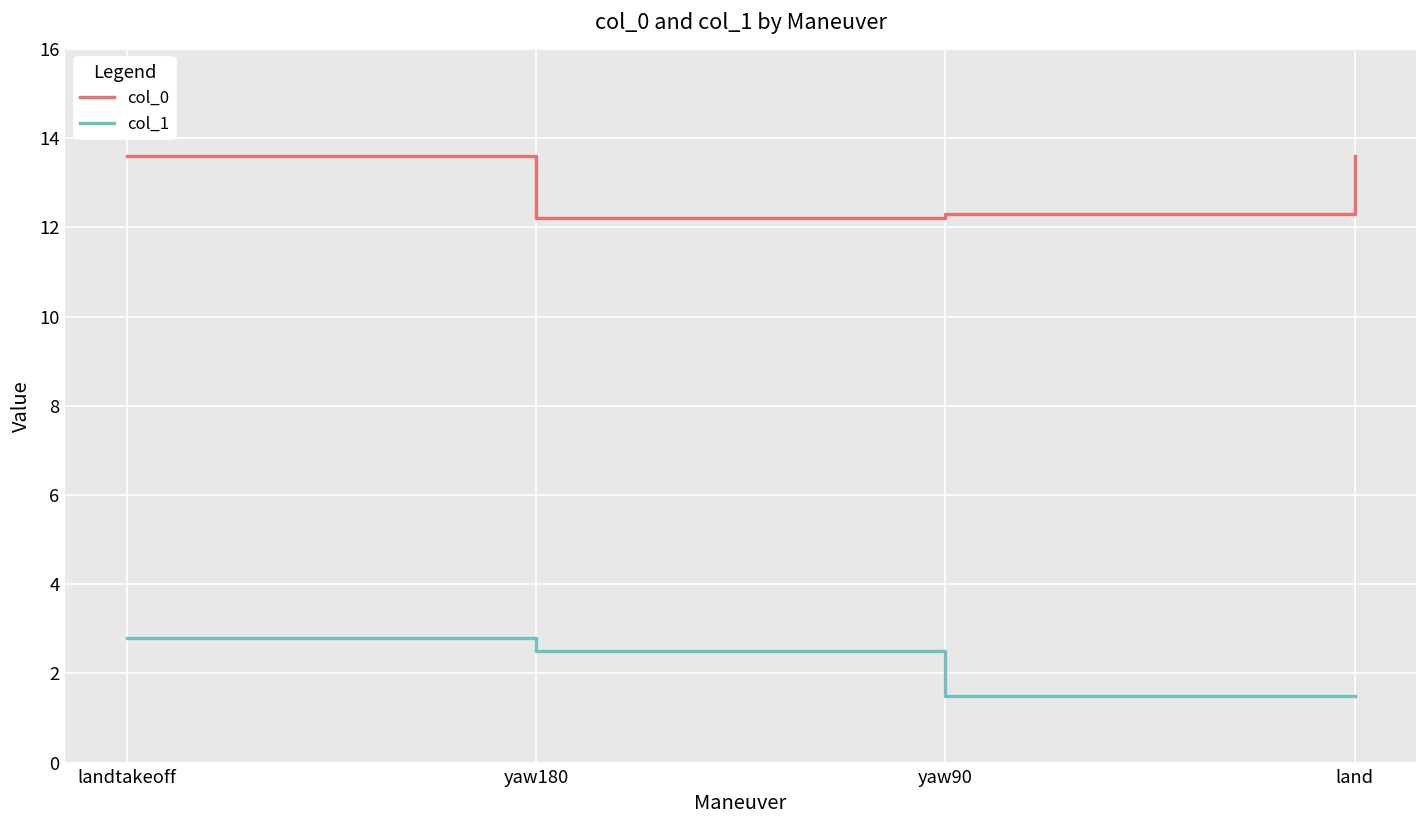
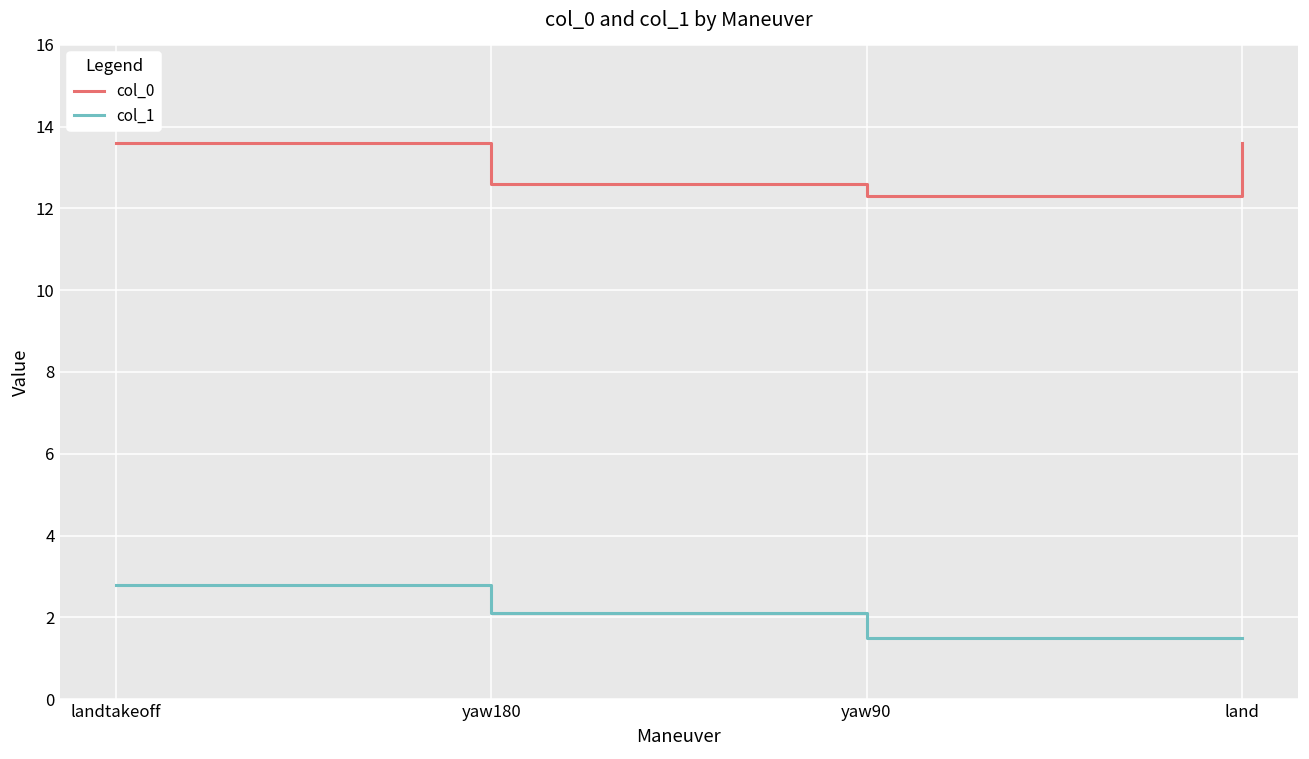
  {
    "col_0": {
      "landtakeoff": 13.6,
-     "yaw180": 12.2,
+     "yaw180": 12.6,
      "yaw90": 12.3,
      "land": 13.6
    },
    "col_1": {
      "landtakeoff": 2.8,
-     "yaw180": 2.5,
+     "yaw180": 2.1,
      "yaw90": 1.5,
      "land": 1.5
    }
  }
